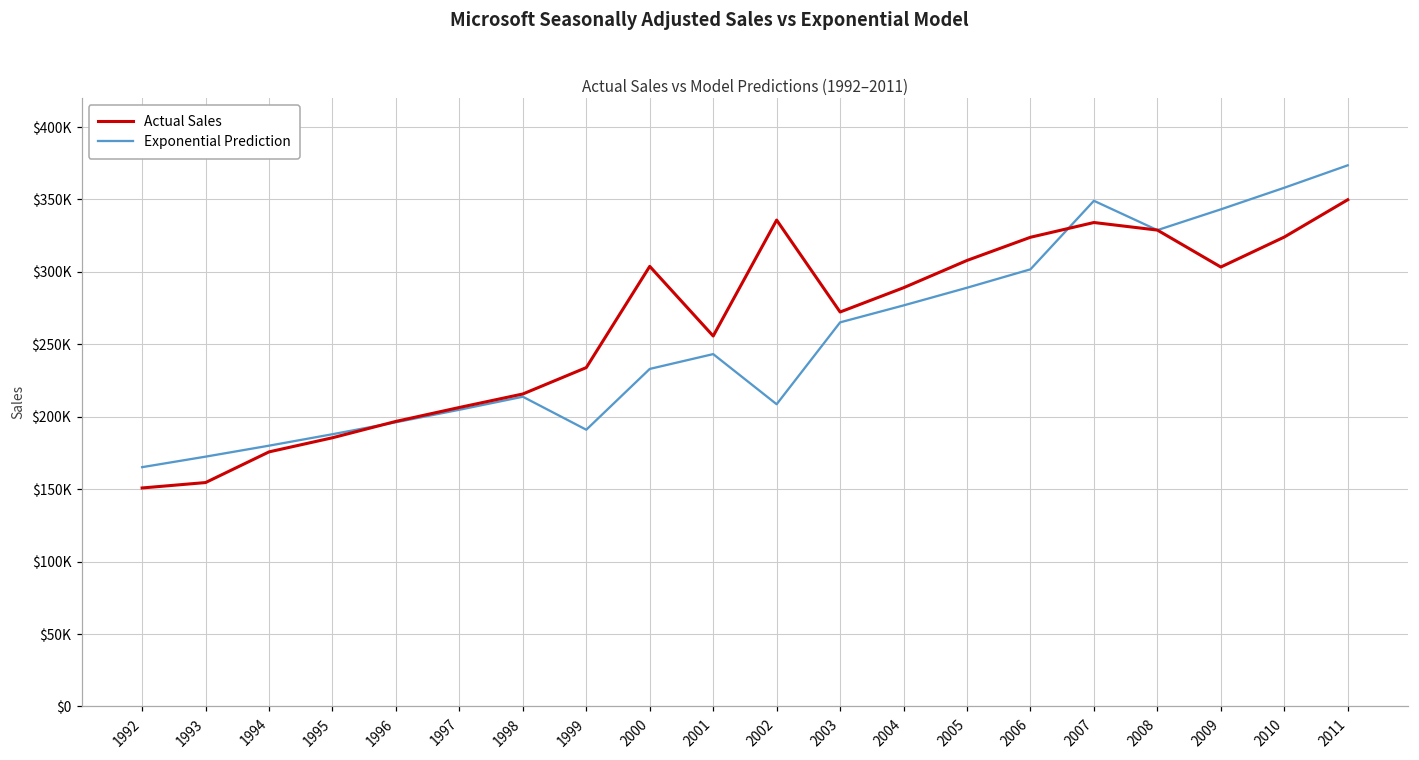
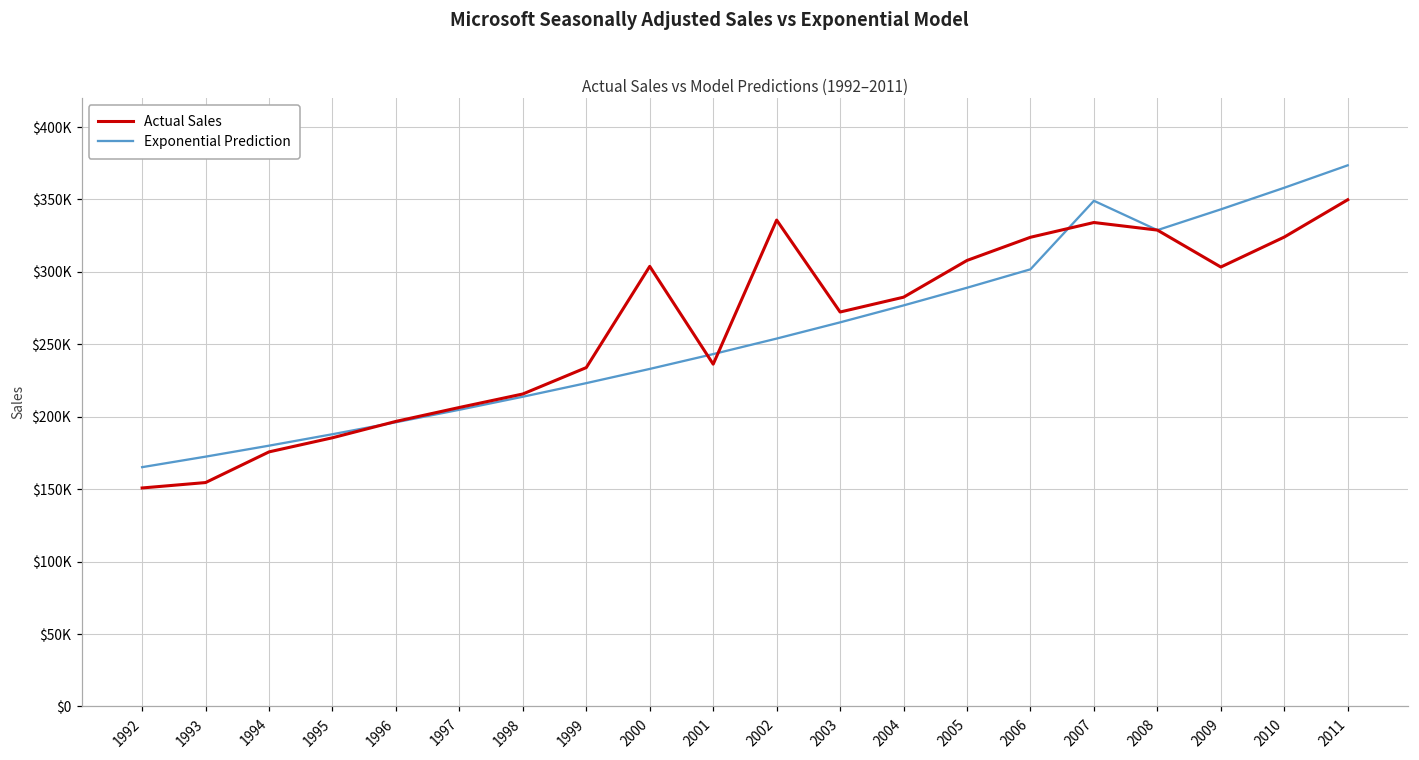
  {
    "Actual Sales": {
      "1992": "$151000",
      "1993": "$155000",
      "1994": "$176000",
      "1995": "$185000",
      "1999": "$234000",
      "2000": "$304000",
-     "2001": "$256000",
+     "2001": "$236000",
      "2002": "$336000",
      "2003": "$272000",
-     "2004": "$289000",
+     "2004": "$282000",
      "2005": "$308000",
      "2006": "$324000",
      "2007": "$334000",
      "2009": "$303000",
      "2010": "$324000",
      "2011": "$350000"
    },
    "Exponential Prediction": {
      "1992": "$165000",
      "1993": "$172000",
      "1994": "$180000",
      "1995": "$188000",
-     "1999": "$191000",
+     "1999": "$223000",
      "2000": "$233000",
      "2001": "$243000",
-     "2002": "$209000",
+     "2002": "$254000",
      "2003": "$265000",
      "2004": "$277000",
      "2005": "$289000",
      "2006": "$302000",
      "2007": "$349000",
      "2009": "$343000",
      "2010": "$358000",
      "2011": "$373000"
    }
  }
